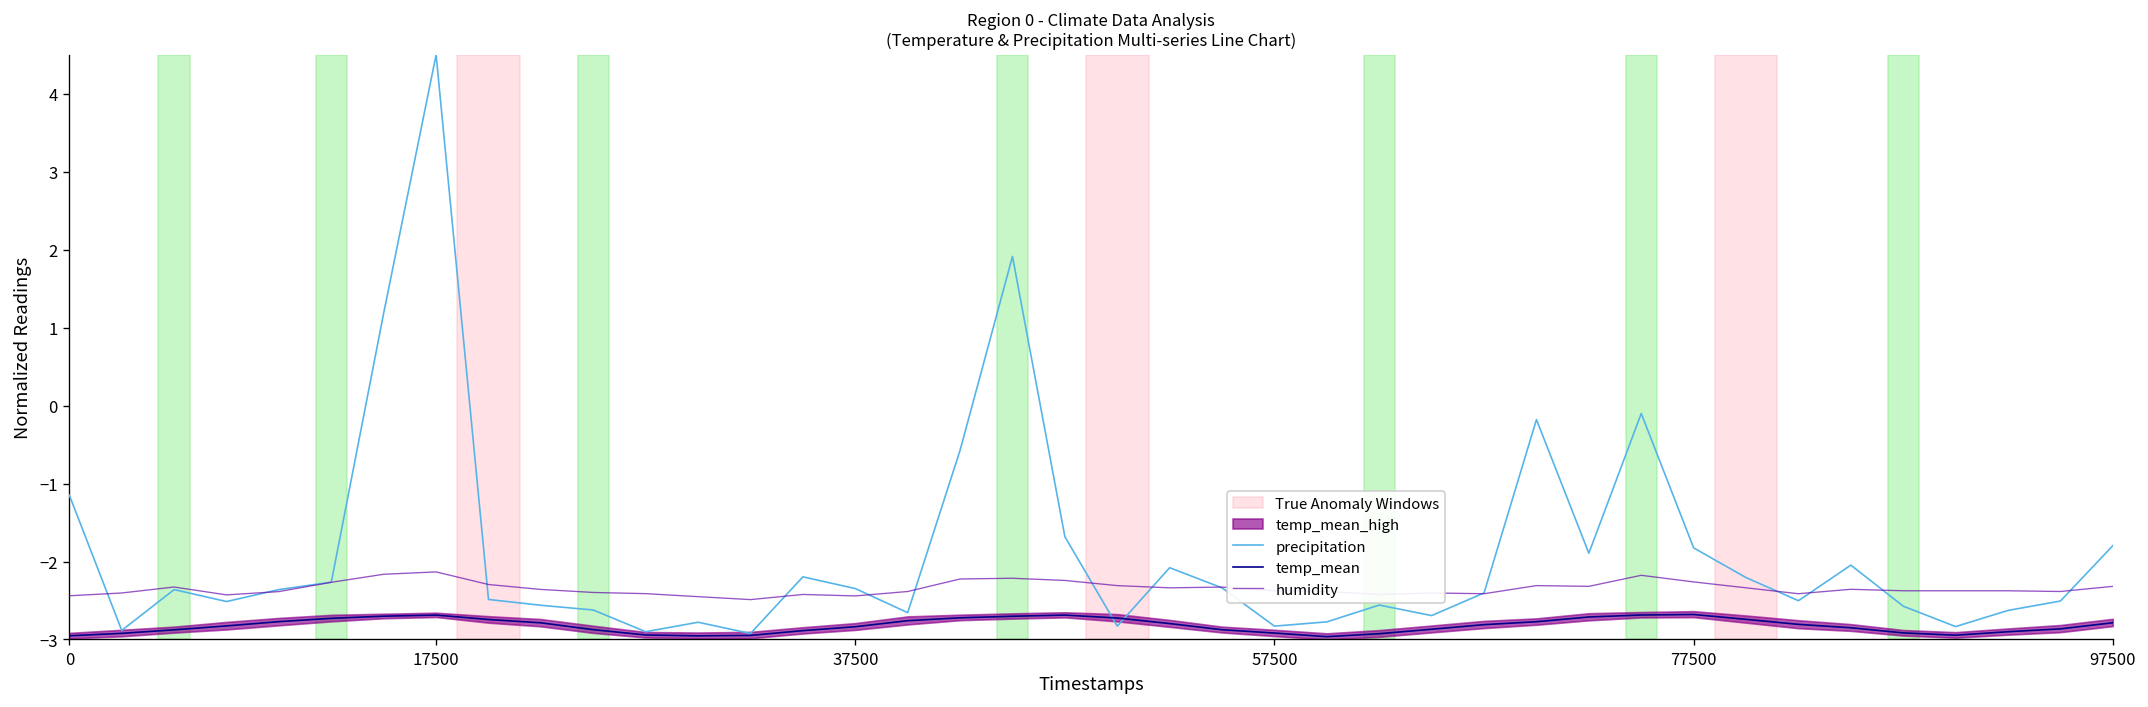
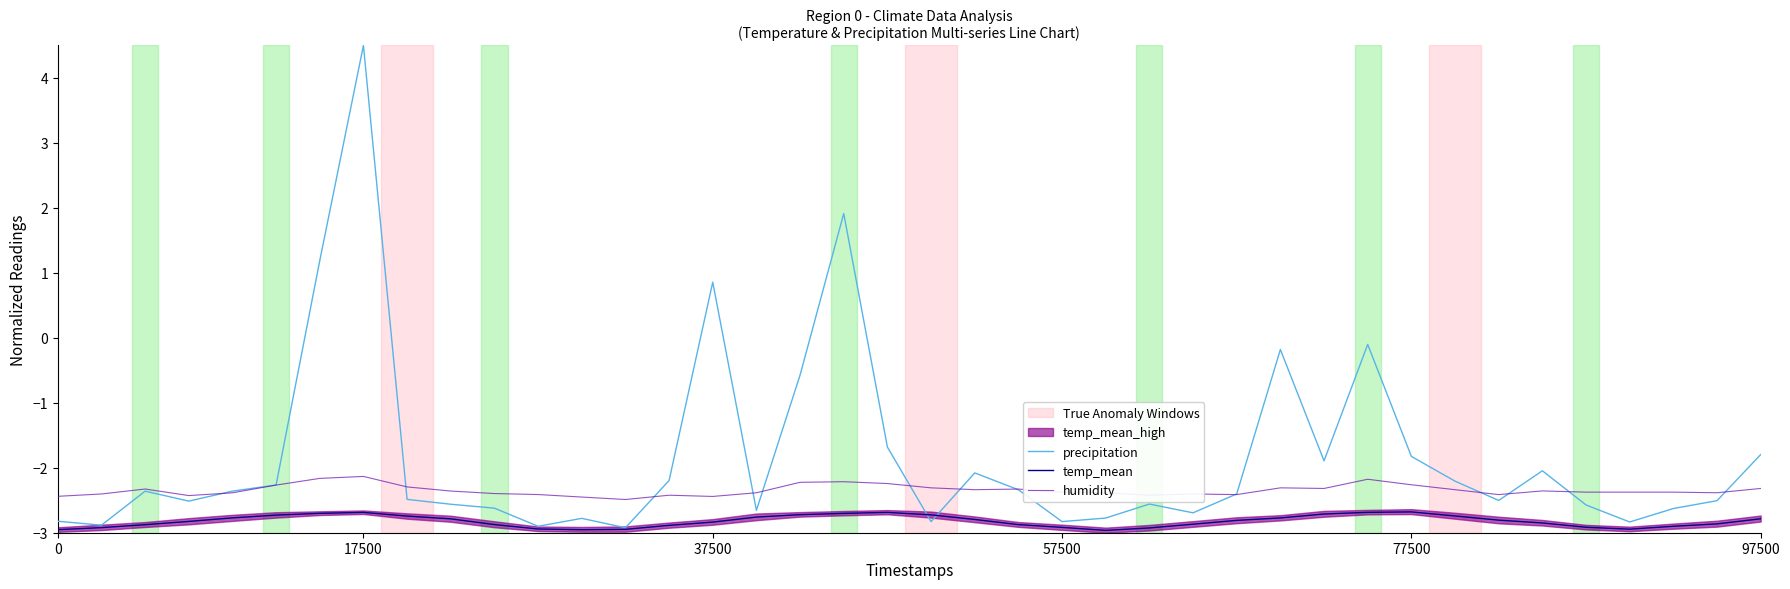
  {
    "precipitation": {
-     "0": -1.1,
+     "0": -2.8,
      "17500": 4.5,
-     "37500": -2.3,
+     "37500": 0.9,
      "57500": -2.8,
      "77500": -1.8,
      "97500": -1.8
    },
    "temp_mean": {
      "37500": -2.8,
      "57500": -2.9,
      "77500": -2.7,
      "97500": -2.8
    }
  }
